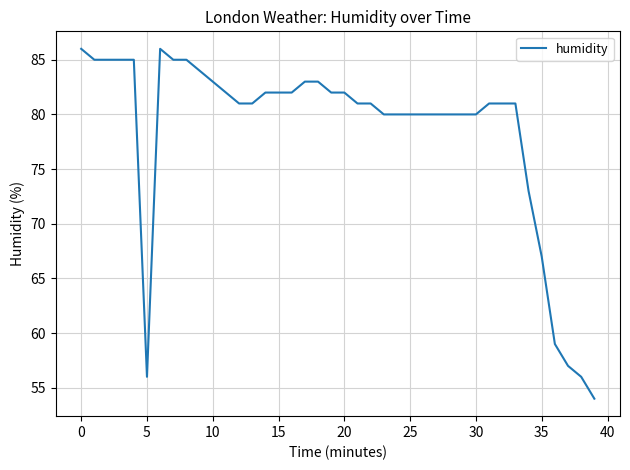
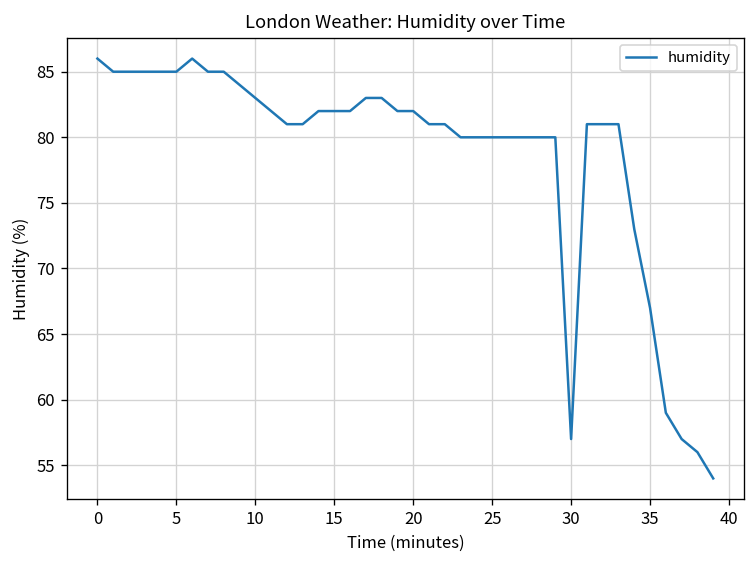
  {
    "0": 86,
-   "5": 56,
+   "5": 85,
    "10": 83,
    "15": 82,
    "20": 82,
    "25": 80,
-   "30": 80,
+   "30": 57,
    "35": 67
  }
